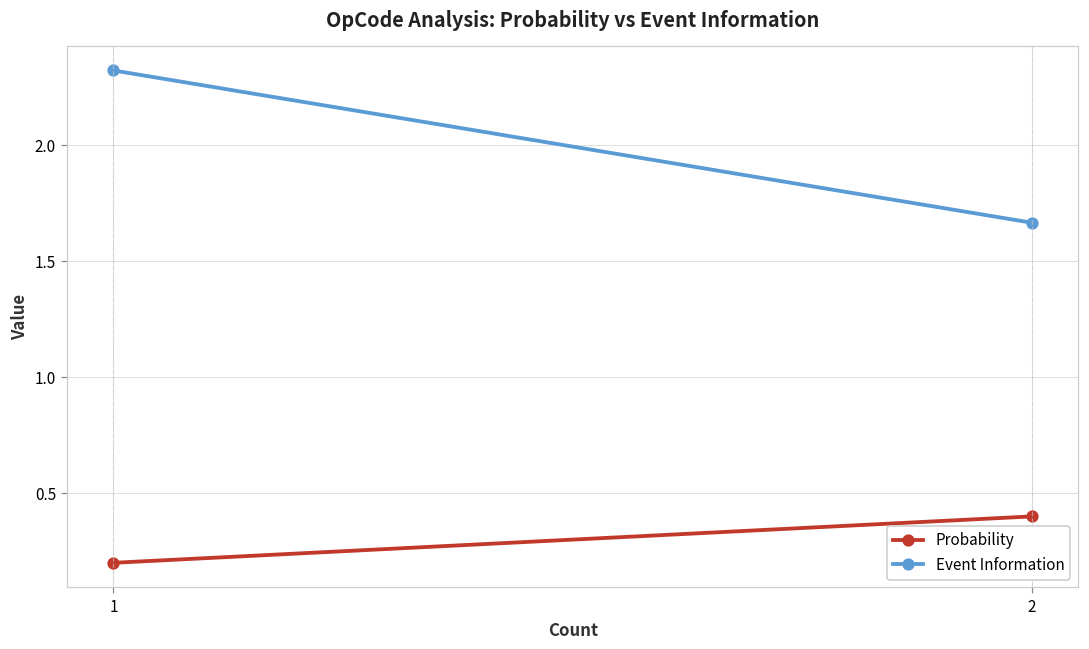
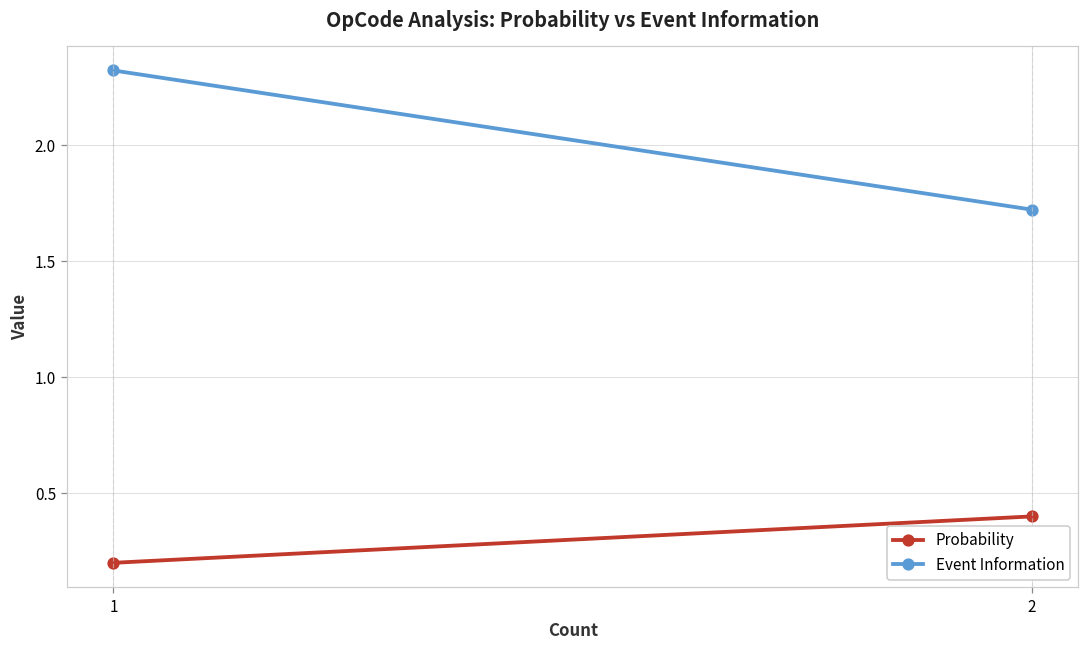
  {
    "Probability": {
      "1": 0.20,
      "2": 0.40
    },
    "Event Information": {
      "1": 2.32,
-     "2": 1.67
+     "2": 1.72
    }
  }
